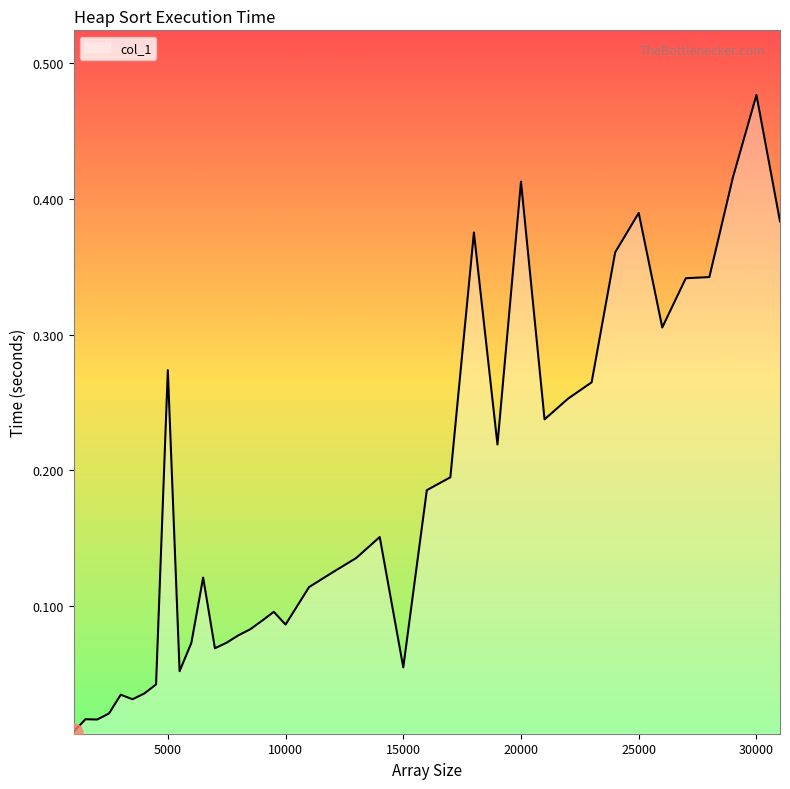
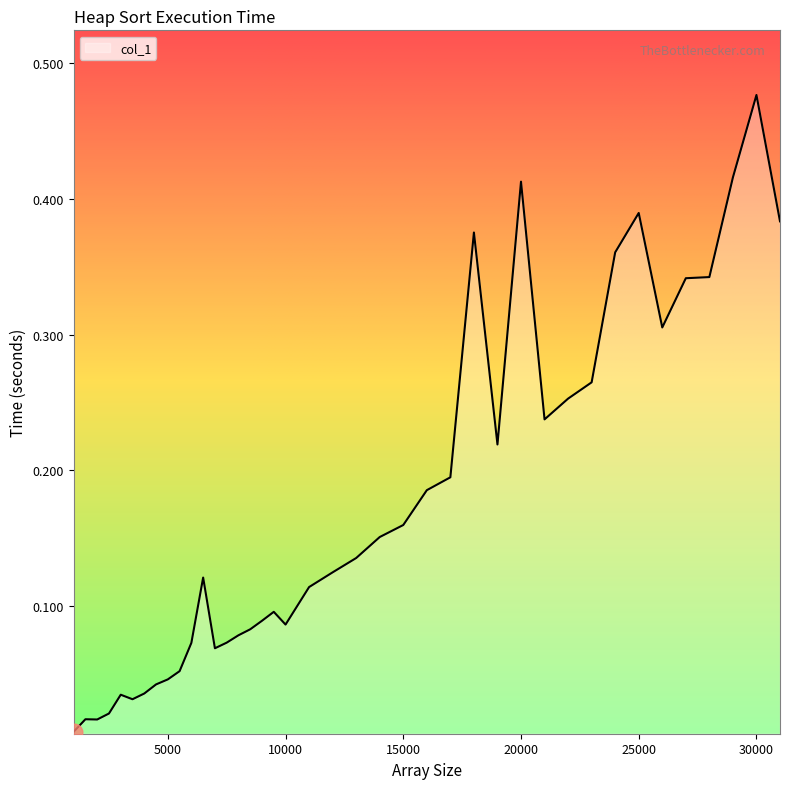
  {
    "col_1": {
-     "5000": 0.274,
+     "5000": 0.046,
      "10000": 0.086,
-     "15000": 0.055,
+     "15000": 0.160,
      "20000": 0.413,
      "25000": 0.390,
      "30000": 0.477
    }
  }
